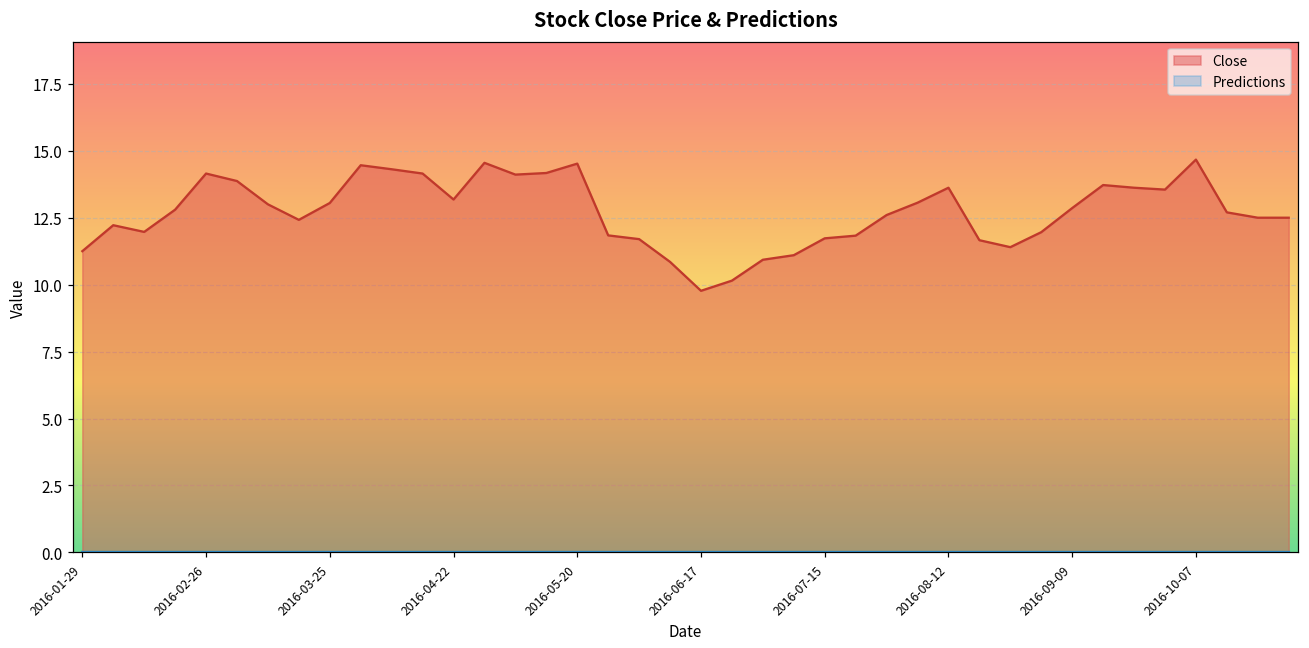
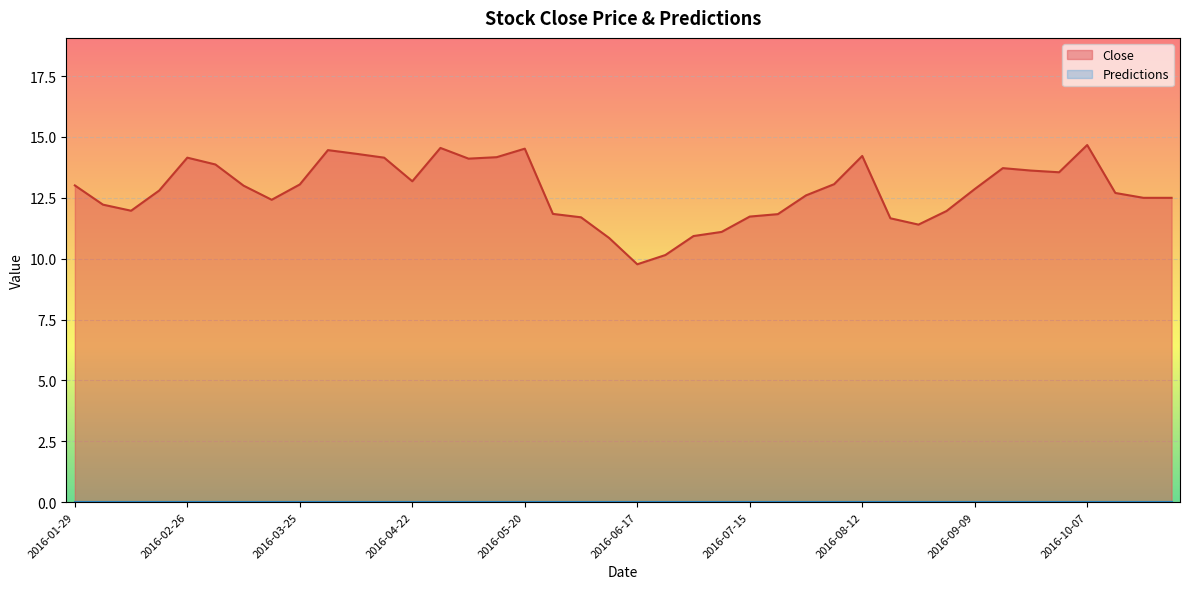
  {
    "Close": {
-     "2016-01-29": 11.3,
+     "2016-01-29": 13.0,
      "2016-02-26": 14.2,
      "2016-03-25": 13.1,
      "2016-04-22": 13.2,
      "2016-05-20": 14.5,
      "2016-06-17": 9.8,
      "2016-07-15": 11.7,
-     "2016-08-12": 13.6,
+     "2016-08-12": 14.2,
      "2016-09-09": 12.9,
      "2016-10-07": 14.7
    },
    "Predictions": {
      "2016-01-29": 0.0,
      "2016-02-26": 0.0,
      "2016-03-25": 0.0,
      "2016-04-22": 0.0,
      "2016-05-20": 0.0,
      "2016-06-17": 0.0,
      "2016-07-15": 0.0,
      "2016-08-12": 0.0,
      "2016-09-09": 0.0,
      "2016-10-07": 0.0
    }
  }
